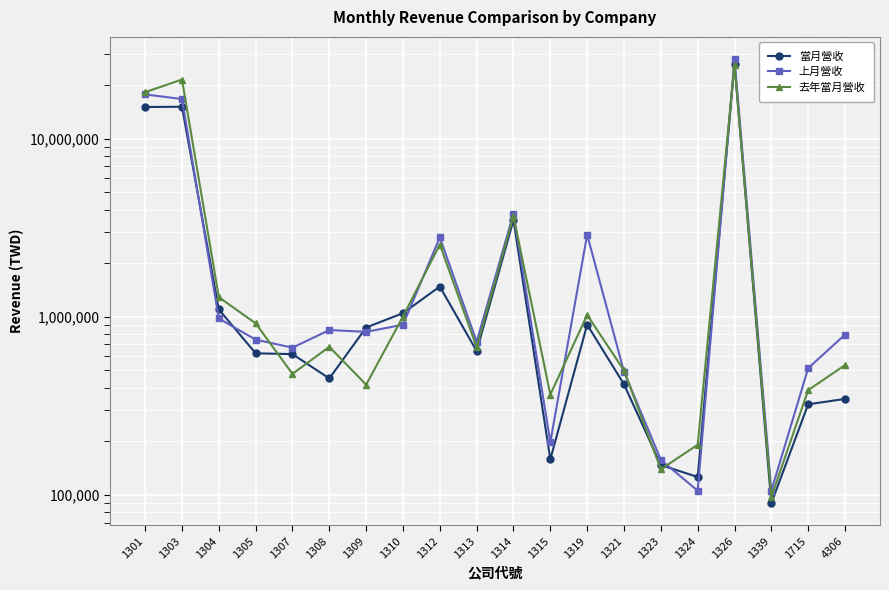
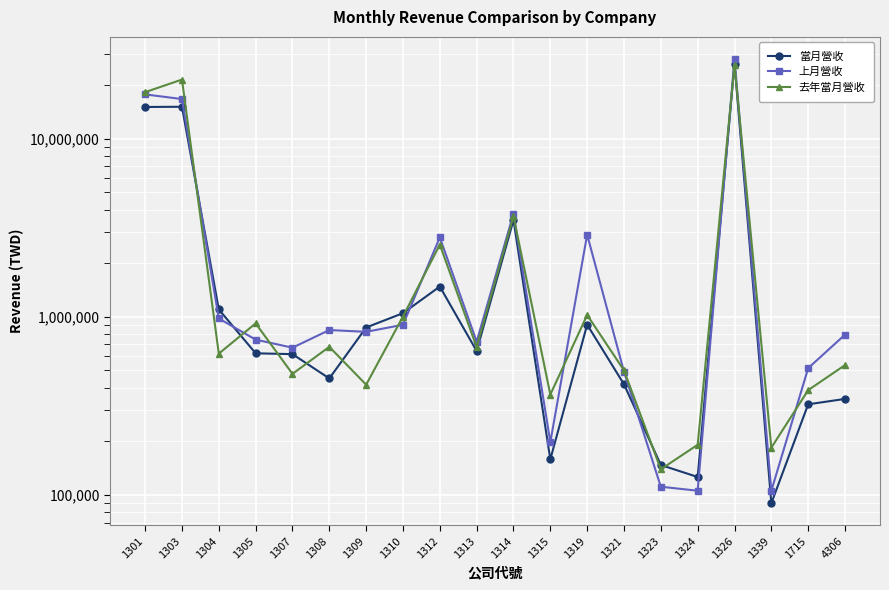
  {
    "當月營收": {
      "1301": "15,000,000",
      "1303": "15,000,000",
      "1304": "1,100,000",
      "1305": "620,000",
      "1307": "620,000",
      "1308": "450,000",
      "1309": "900,000",
      "1310": "1,000,000",
      "1312": "1,500,000",
      "1313": "640,000",
      "1314": "3,500,000",
      "1315": "160,000",
      "1319": "900,000",
      "1321": "420,000",
      "1323": "150,000",
      "1324": "130,000",
      "1339": "90,000",
      "1715": "320,000",
      "4306": "350,000"
    },
    "上月營收": {
      "1303": "17,000,000",
      "1304": "1,000,000",
      "1305": "740,000",
      "1307": "670,000",
      "1308": "800,000",
      "1309": "800,000",
      "1310": "900,000",
      "1312": "2,800,000",
      "1313": "730,000",
      "1314": "3,800,000",
      "1315": "200,000",
      "1319": "2,900,000",
-     "1323": "160,000",
+     "1323": "110,000",
      "1324": "110,000",
      "1326": "28,000,000",
      "1339": "110,000",
      "1715": "520,000",
      "4306": "800,000"
    },
    "去年當月營收": {
      "1303": "21,000,000",
-     "1304": "1,300,000",
+     "1304": "620,000",
      "1305": "900,000",
      "1307": "480,000",
      "1308": "680,000",
      "1309": "420,000",
      "1310": "1,000,000",
      "1312": "2,500,000",
      "1313": "680,000",
      "1314": "3,700,000",
      "1315": "370,000",
      "1319": "1,000,000",
      "1323": "140,000",
      "1324": "190,000",
-     "1339": "100,000",
+     "1339": "180,000",
      "1715": "390,000",
      "4306": "540,000"
    }
  }
